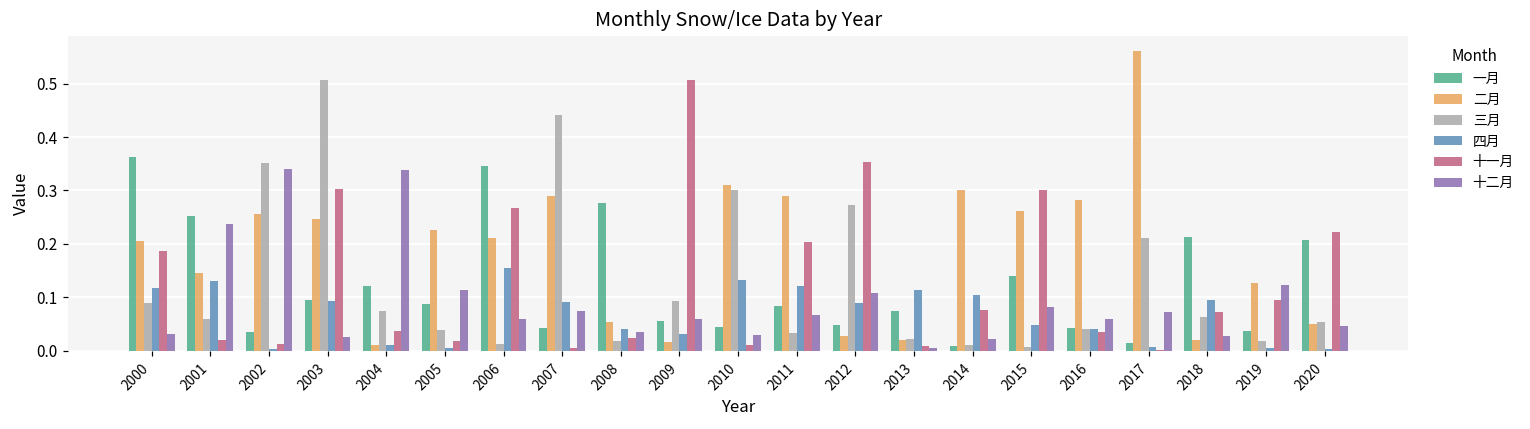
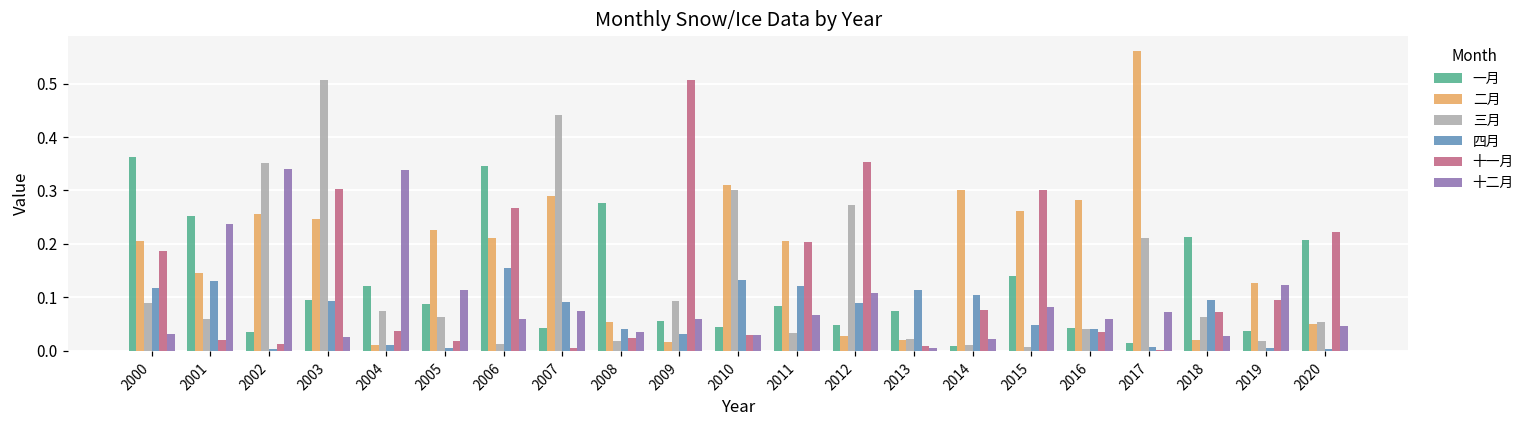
  {
    "二月": {
      "2000": 0.21,
      "2001": 0.15,
      "2002": 0.26,
      "2003": 0.25,
      "2004": 0.01,
      "2005": 0.23,
      "2006": 0.21,
      "2007": 0.29,
      "2008": 0.05,
      "2009": 0.02,
      "2010": 0.31,
-     "2011": 0.29,
+     "2011": 0.21,
      "2012": 0.03,
      "2013": 0.02,
      "2014": 0.30,
      "2015": 0.26,
      "2016": 0.28,
      "2017": 0.56,
      "2018": 0.02,
      "2019": 0.13,
      "2020": 0.05
    },
    "三月": {
      "2000": 0.09,
      "2001": 0.06,
      "2002": 0.35,
      "2003": 0.51,
      "2004": 0.07,
-     "2005": 0.04,
+     "2005": 0.06,
      "2006": 0.01,
      "2007": 0.44,
      "2008": 0.02,
      "2009": 0.09,
      "2010": 0.30,
      "2011": 0.03,
      "2012": 0.27,
      "2013": 0.02,
      "2014": 0.01,
      "2015": 0.01,
      "2016": 0.04,
      "2017": 0.21,
      "2018": 0.06,
      "2019": 0.02,
      "2020": 0.05
    },
    "十一月": {
      "2000": 0.19,
      "2001": 0.02,
      "2002": 0.01,
      "2003": 0.30,
      "2004": 0.04,
      "2005": 0.02,
      "2006": 0.27,
      "2007": 0.01,
      "2008": 0.02,
      "2009": 0.51,
-     "2010": 0.01,
+     "2010": 0.03,
      "2011": 0.20,
      "2012": 0.35,
      "2013": 0.01,
      "2014": 0.08,
      "2015": 0.30,
      "2016": 0.03,
      "2018": 0.07,
      "2019": 0.09,
      "2020": 0.22
    }
  }
